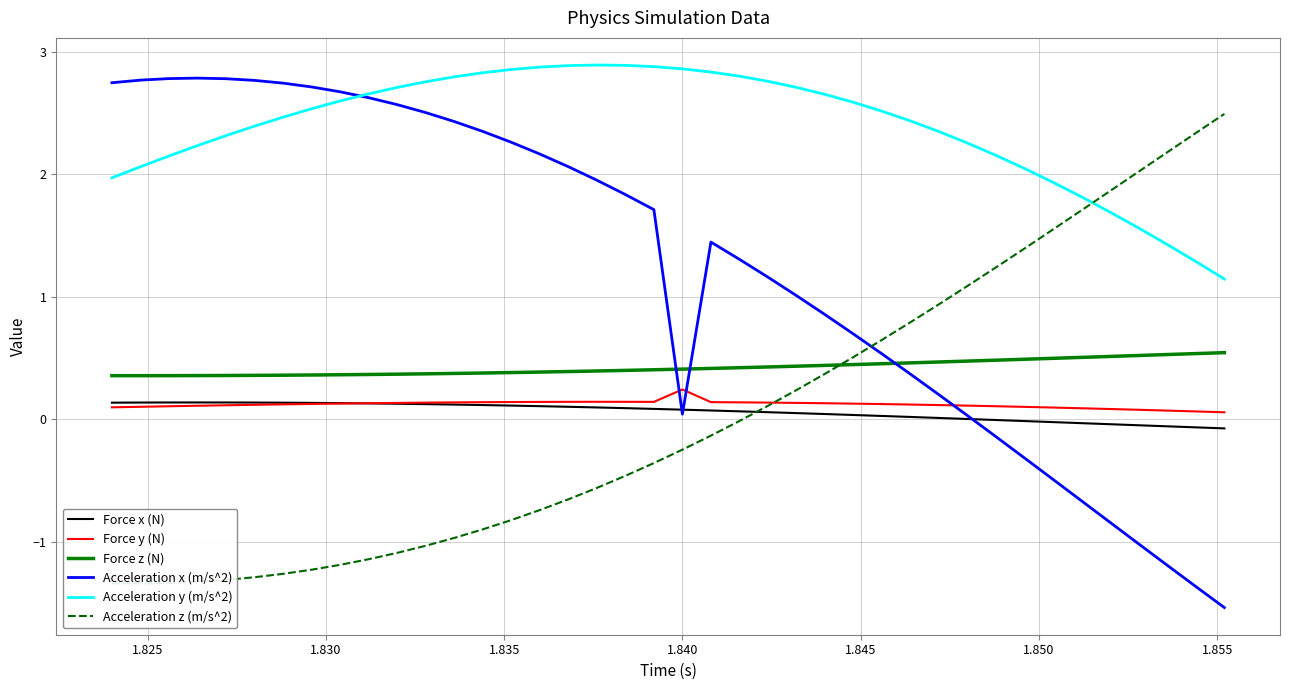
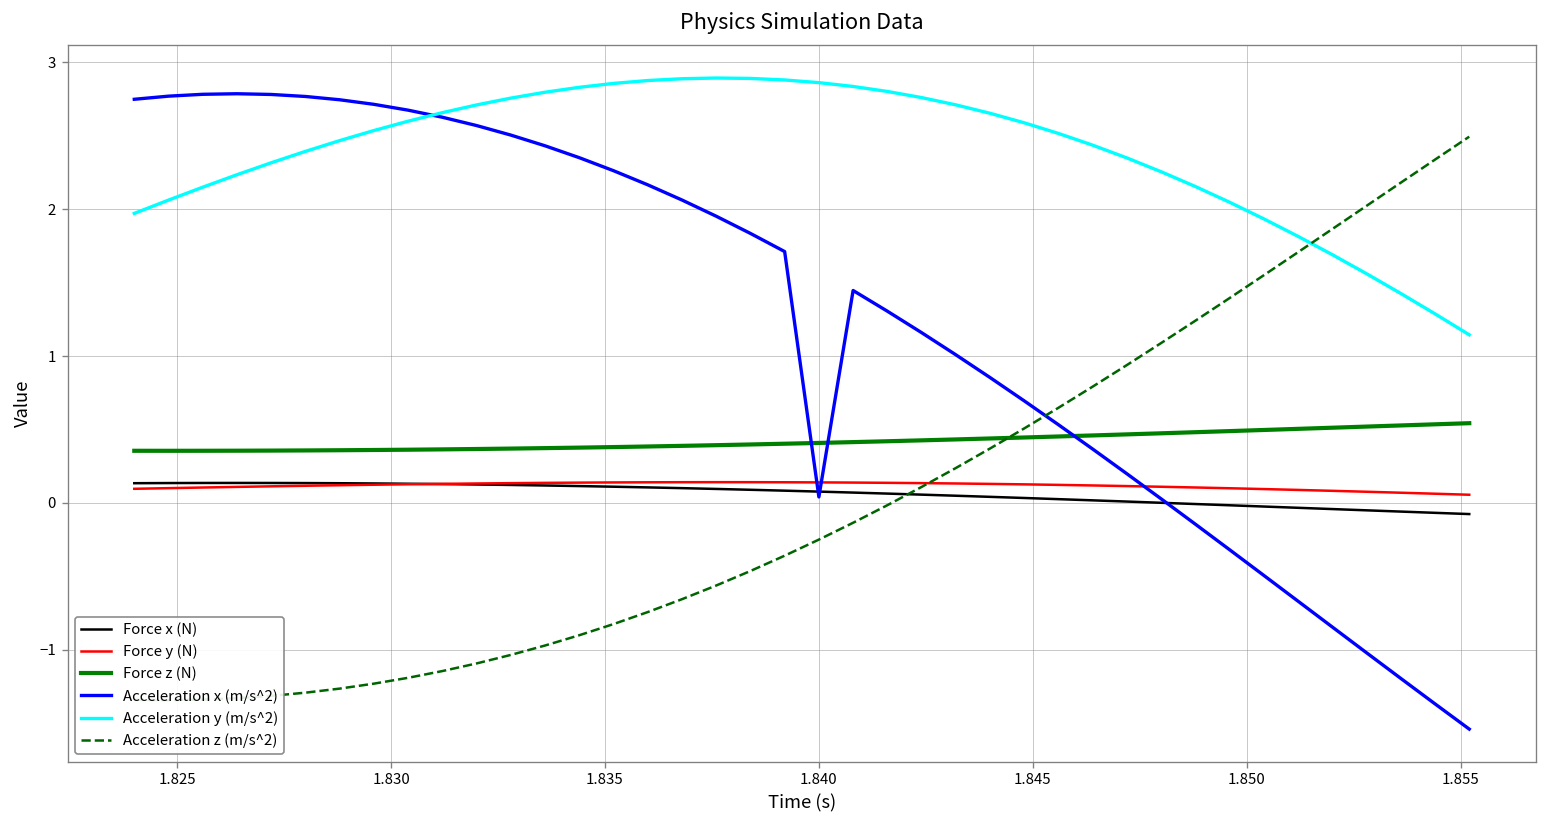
  {
    "Force x (N)": {
      "1.840": 0.08
    },
    "Force y (N)": {
-     "1.840": 0.24
+     "1.840": 0.14
    },
    "Acceleration x (m/s^2)": {
      "1.840": 0.04
    },
    "Acceleration y (m/s^2)": {
      "1.840": 2.86
    }
  }
